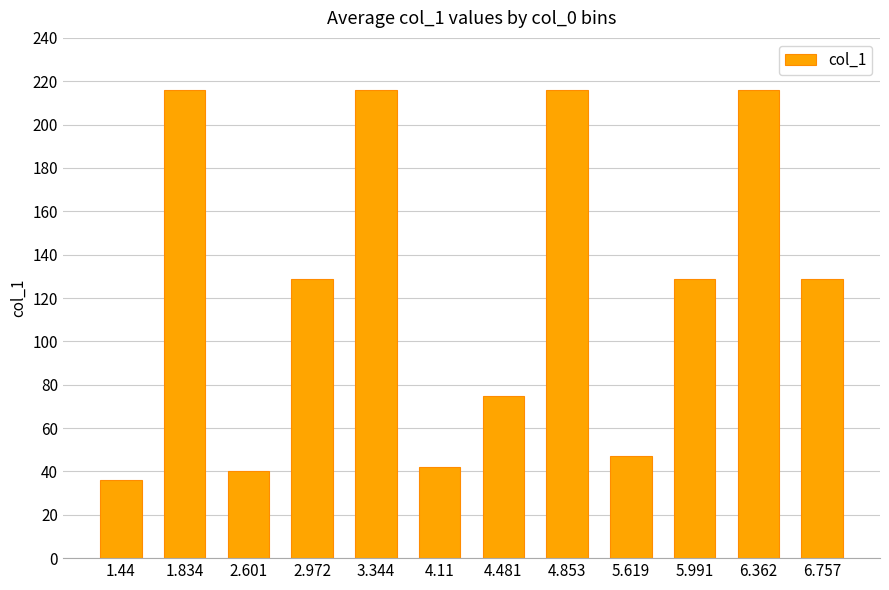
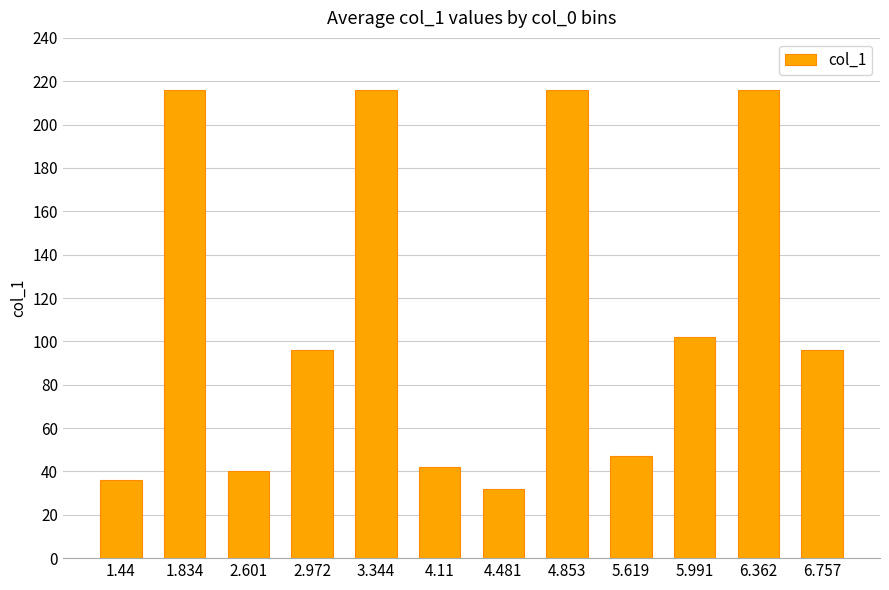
  {
    "1.44": 36,
    "1.834": 216,
    "2.601": 40,
-   "2.972": 129,
+   "2.972": 96,
    "3.344": 216,
    "4.11": 42,
-   "4.481": 75,
+   "4.481": 32,
    "4.853": 216,
    "5.619": 47,
-   "5.991": 129,
+   "5.991": 102,
    "6.362": 216,
-   "6.757": 129
+   "6.757": 96
  }
